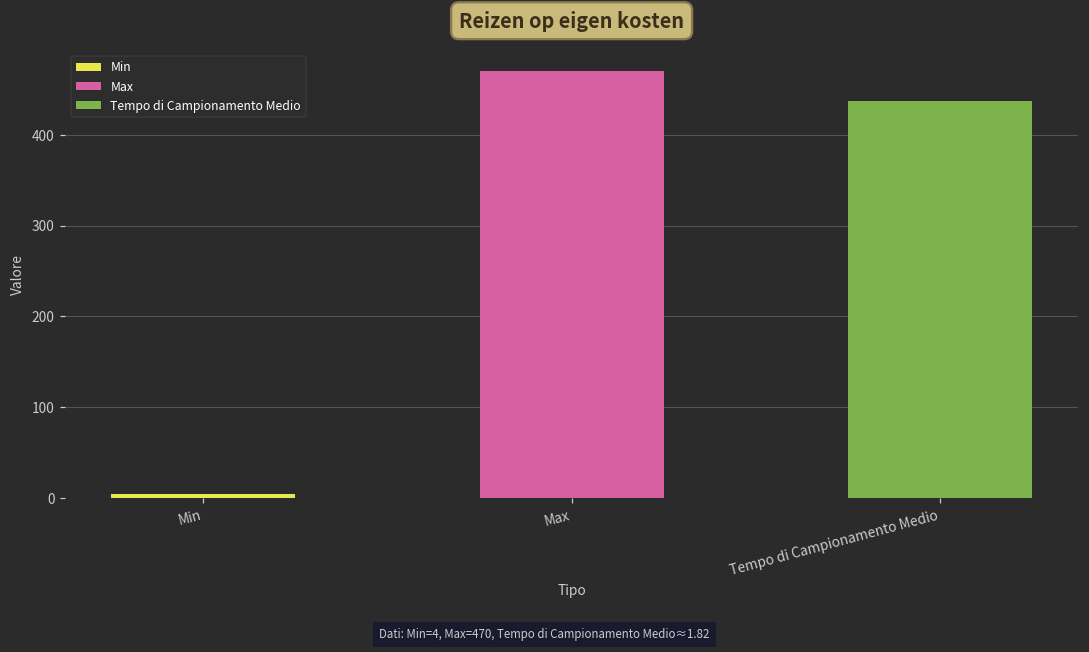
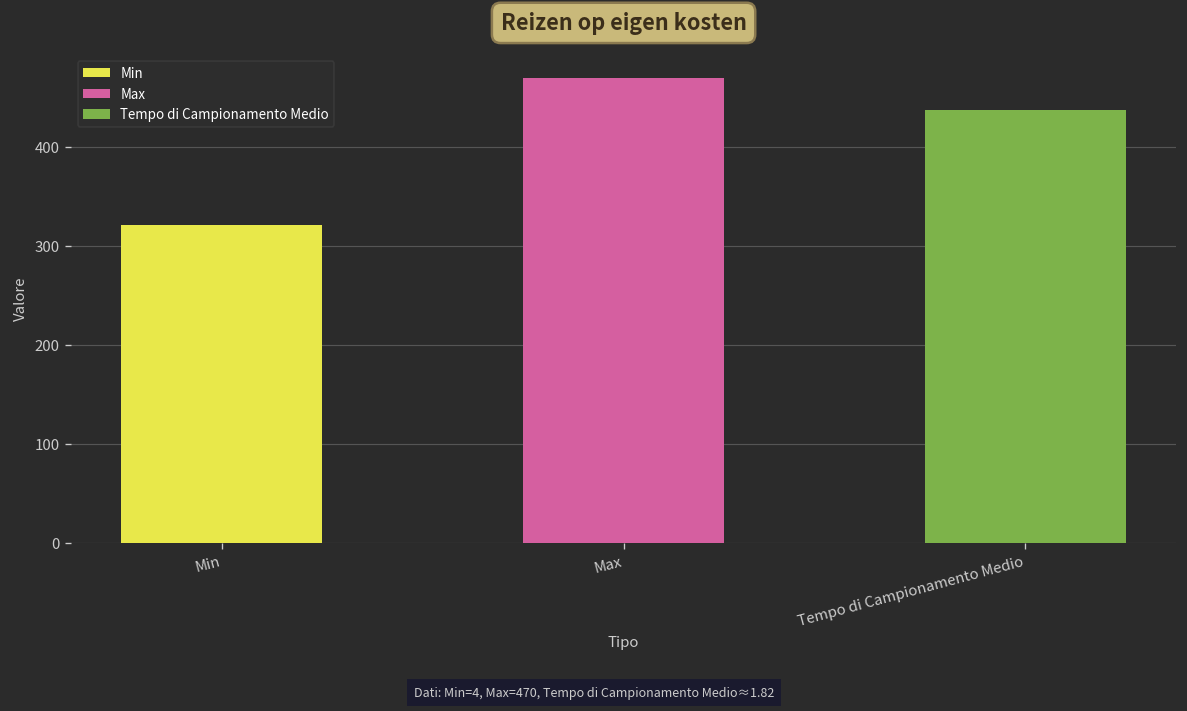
  {
-   "Min": 0,
+   "Min": 320,
    "Max": 470,
    "Tempo di Campionamento Medio": 440
  }
